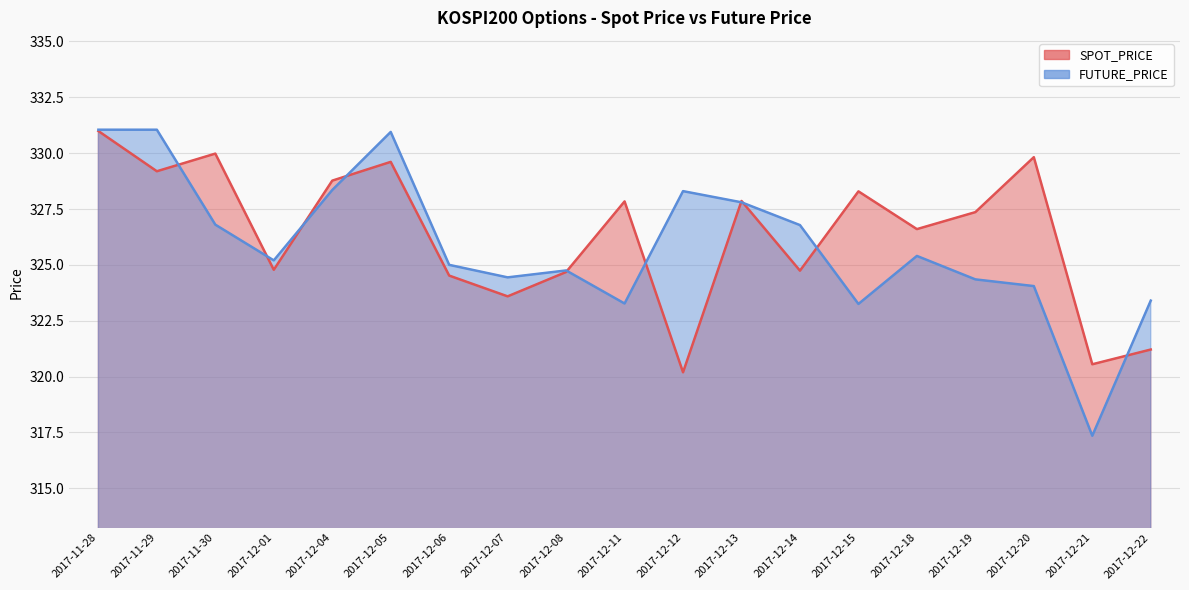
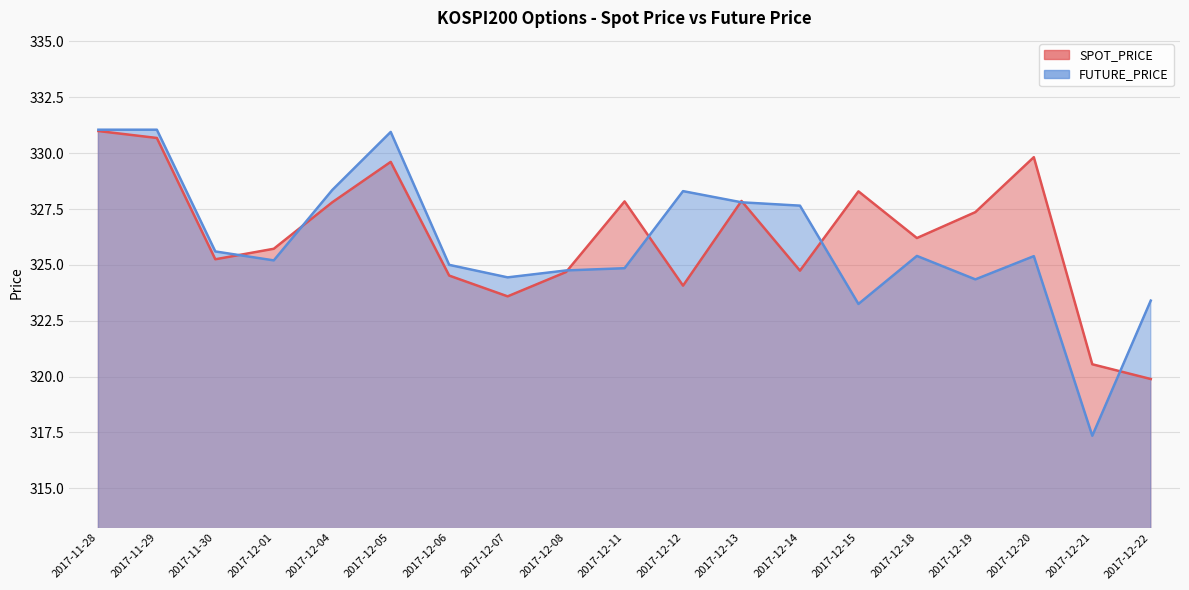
  {
    "SPOT_PRICE": {
-     "2017-11-29": 329.2,
-     "2017-11-30": 330.0,
-     "2017-12-01": 324.8,
-     "2017-12-04": 328.8,
+     "2017-11-29": 330.7,
+     "2017-11-30": 325.3,
+     "2017-12-01": 325.7,
+     "2017-12-04": 327.8,
      "2017-12-05": 329.6,
      "2017-12-06": 324.5,
      "2017-12-07": 323.6,
      "2017-12-11": 327.8,
-     "2017-12-12": 320.2,
+     "2017-12-12": 324.1,
      "2017-12-14": 324.7,
      "2017-12-15": 328.3,
-     "2017-12-18": 326.6,
+     "2017-12-18": 326.2,
      "2017-12-19": 327.4,
      "2017-12-20": 329.8,
      "2017-12-21": 320.6,
-     "2017-12-22": 321.2
+     "2017-12-22": 319.9
    },
    "FUTURE_PRICE": {
      "2017-11-29": 331.1,
-     "2017-11-30": 326.8,
+     "2017-11-30": 325.6,
      "2017-12-01": 325.2,
      "2017-12-04": 328.4,
      "2017-12-05": 331.0,
      "2017-12-06": 325.0,
      "2017-12-07": 324.4,
-     "2017-12-11": 323.3,
+     "2017-12-11": 324.9,
      "2017-12-12": 328.3,
-     "2017-12-14": 326.8,
+     "2017-12-14": 327.7,
      "2017-12-15": 323.3,
      "2017-12-18": 325.4,
      "2017-12-19": 324.4,
-     "2017-12-20": 324.1,
+     "2017-12-20": 325.4,
      "2017-12-21": 317.4,
      "2017-12-22": 323.4
    }
  }
